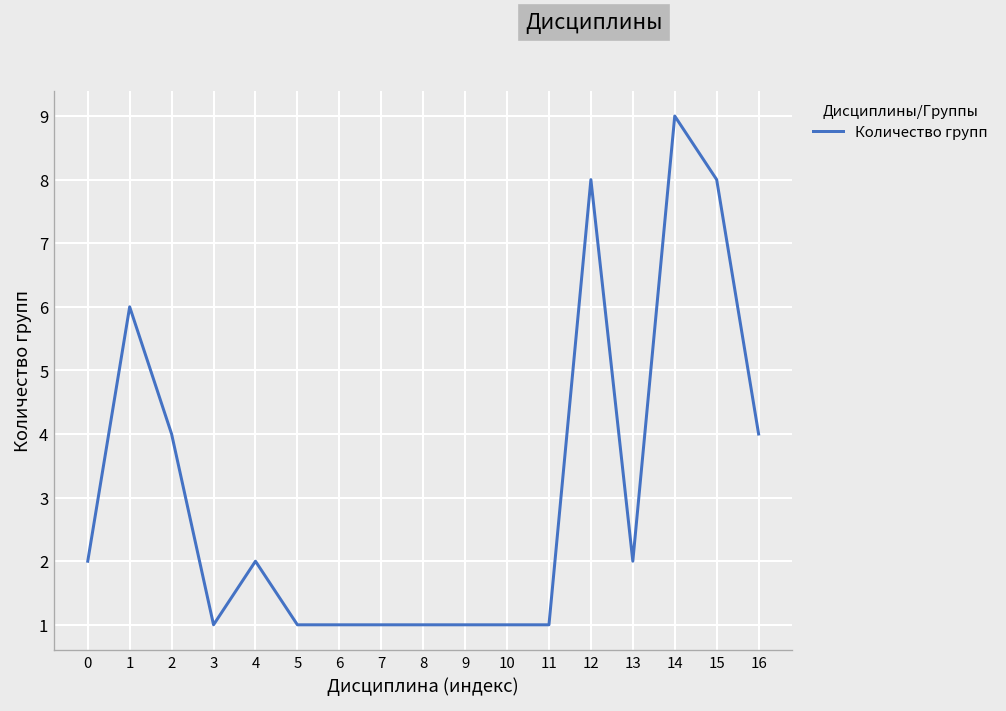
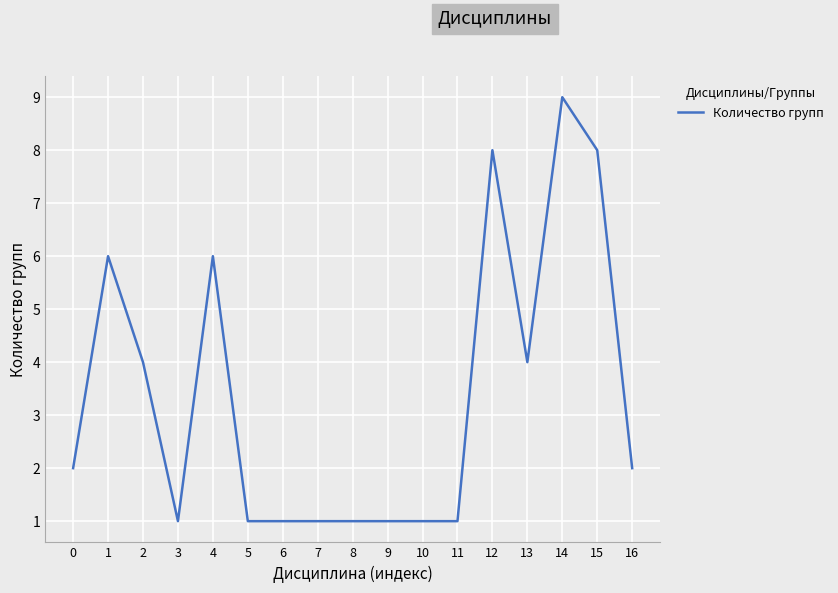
  {
    "0": 2,
    "1": 6,
    "2": 4,
    "3": 1,
-   "4": 2,
+   "4": 6,
    "5": 1,
    "6": 1,
    "7": 1,
    "8": 1,
    "9": 1,
    "10": 1,
    "11": 1,
    "12": 8,
-   "13": 2,
+   "13": 4,
    "14": 9,
    "15": 8,
-   "16": 4
+   "16": 2
  }
